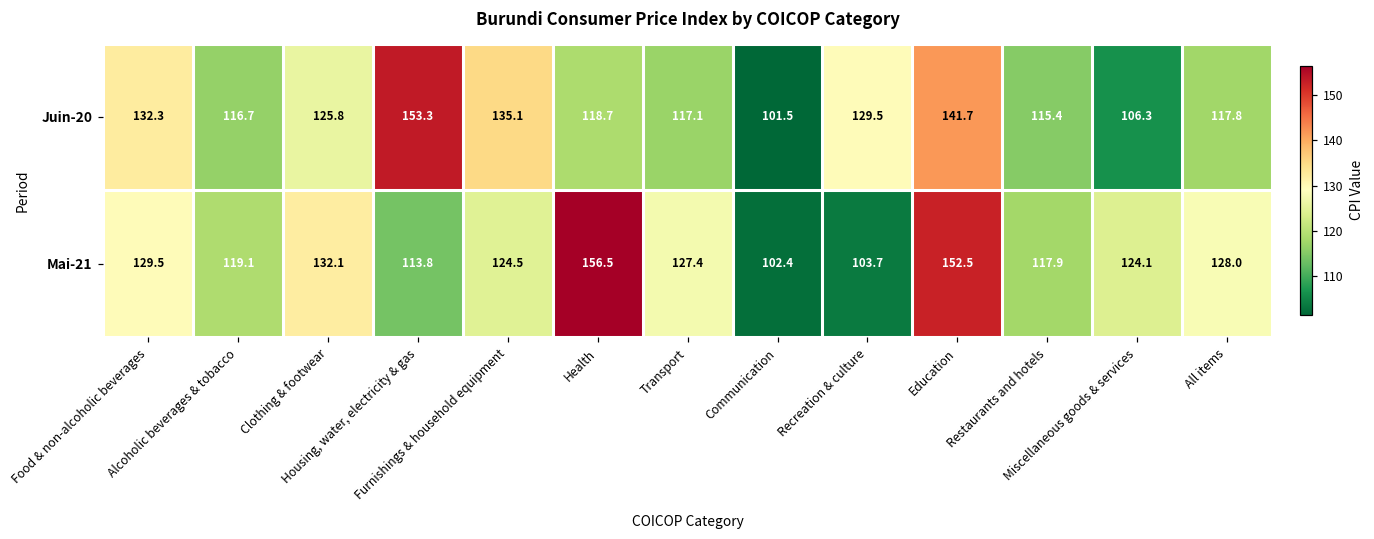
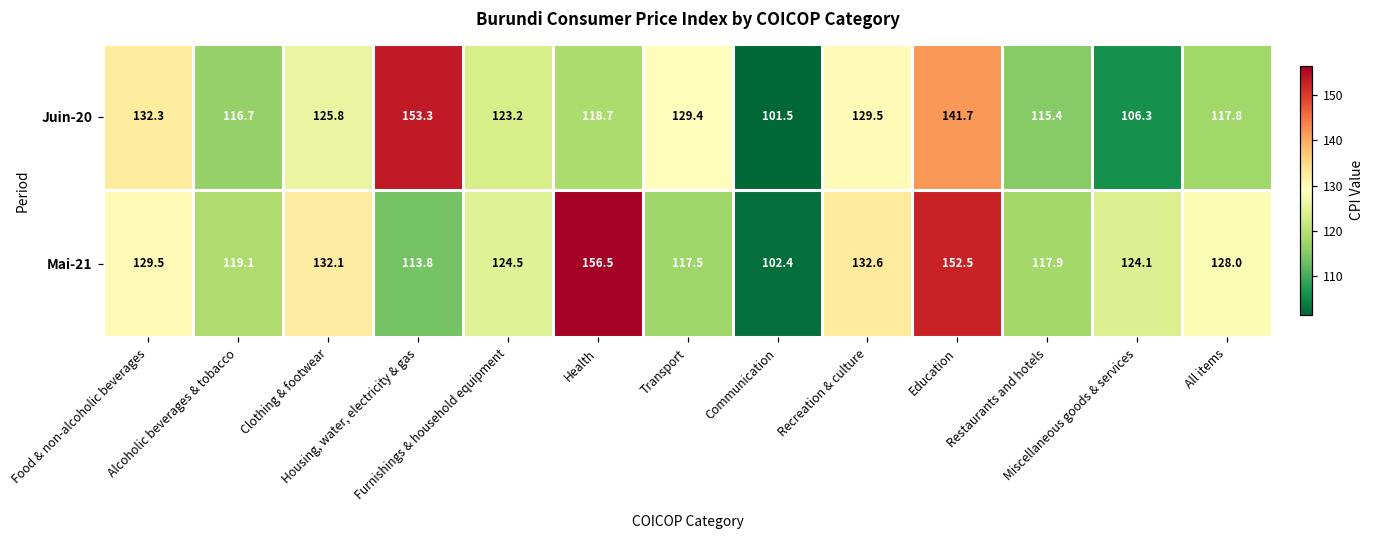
  {
    "Juin-20": {
      "Food & non-alcoholic beverages": 132.3,
      "Alcoholic beverages & tobacco": 116.7,
      "Clothing & footwear": 125.8,
      "Housing, water, electricity & gas": 153.3,
-     "Furnishings & household equipment": 135.1,
+     "Furnishings & household equipment": 123.2,
      "Health": 118.7,
-     "Transport": 117.1,
+     "Transport": 129.4,
      "Communication": 101.5,
      "Recreation & culture": 129.5,
      "Education": 141.7,
      "Restaurants and hotels": 115.4,
      "Miscellaneous goods & services": 106.3,
      "All items": 117.8
    },
    "Mai-21": {
      "Food & non-alcoholic beverages": 129.5,
      "Alcoholic beverages & tobacco": 119.1,
      "Clothing & footwear": 132.1,
      "Housing, water, electricity & gas": 113.8,
      "Furnishings & household equipment": 124.5,
      "Health": 156.5,
-     "Transport": 127.4,
+     "Transport": 117.5,
      "Communication": 102.4,
-     "Recreation & culture": 103.7,
+     "Recreation & culture": 132.6,
      "Education": 152.5,
      "Restaurants and hotels": 117.9,
      "Miscellaneous goods & services": 124.1,
      "All items": 128.0
    }
  }
